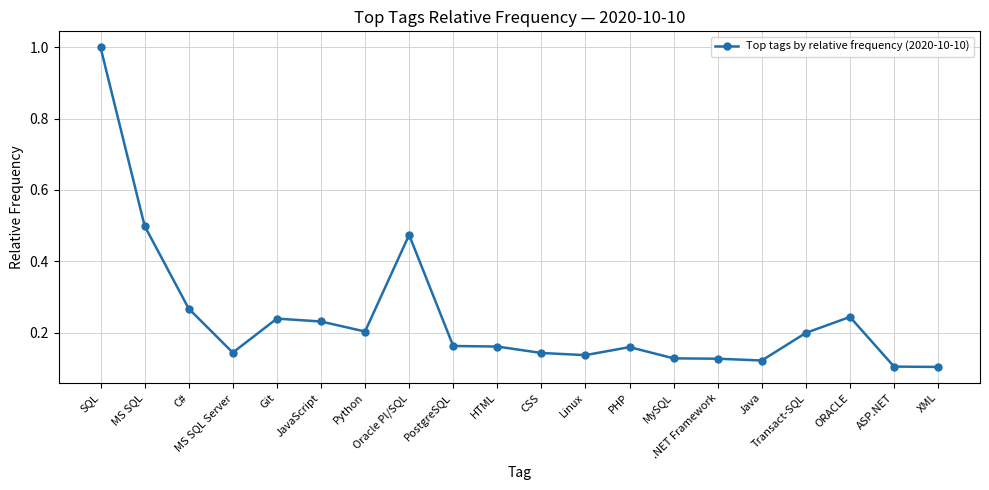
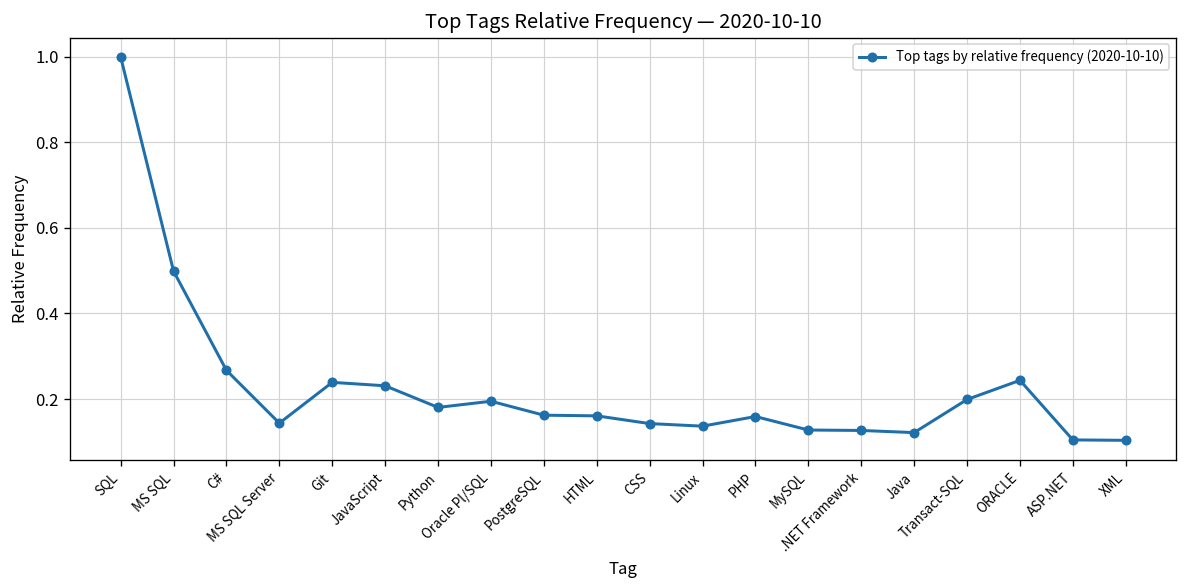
  {
    "SQL": 1.00,
    "MS SQL": 0.50,
    "C#": 0.27,
    "MS SQL Server": 0.14,
    "Git": 0.24,
    "JavaScript": 0.23,
-   "Python": 0.20,
-   "Oracle Pl/SQL": 0.47,
+   "Python": 0.18,
+   "Oracle Pl/SQL": 0.19,
    "PostgreSQL": 0.16,
    "HTML": 0.16,
    "CSS": 0.14,
    "Linux": 0.14,
    "PHP": 0.16,
    "MySQL": 0.13,
    ".NET Framework": 0.13,
    "Java": 0.12,
    "Transact-SQL": 0.20,
    "ORACLE": 0.24,
    "ASP.NET": 0.10,
    "XML": 0.10
  }
